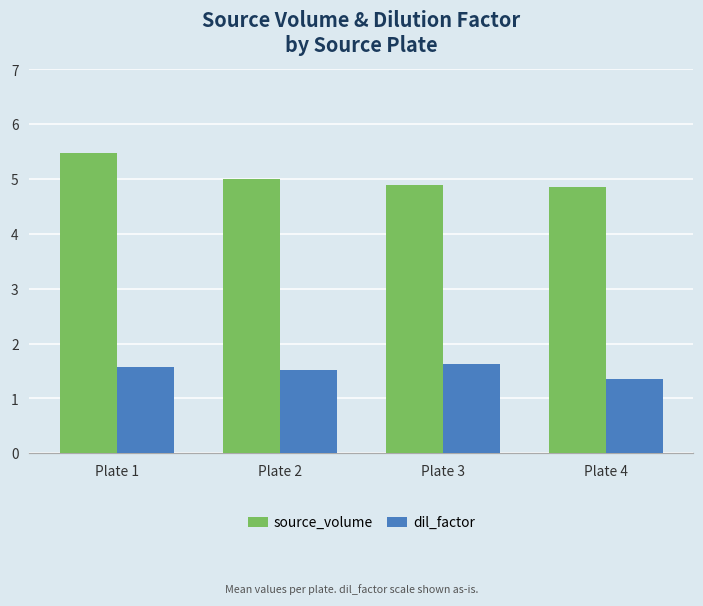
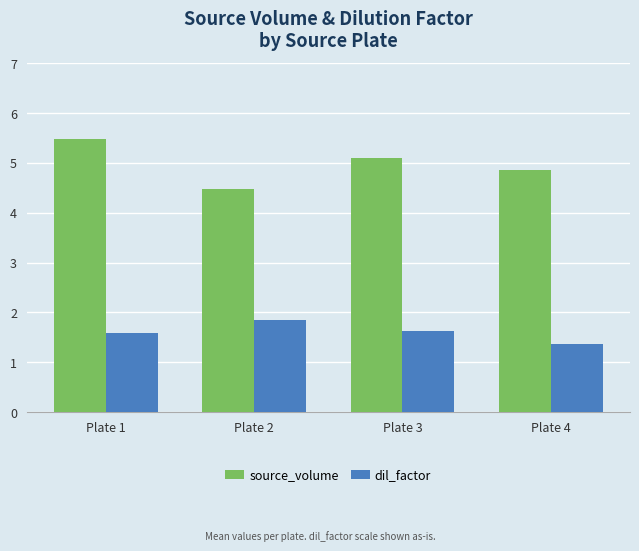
  {
    "source_volume": {
      "Plate 1": 5.5,
-     "Plate 2": 5.0,
-     "Plate 3": 4.9,
+     "Plate 2": 4.5,
+     "Plate 3": 5.1,
      "Plate 4": 4.9
    },
    "dil_factor": {
      "Plate 1": 1.6,
-     "Plate 2": 1.5,
+     "Plate 2": 1.8,
      "Plate 3": 1.6,
      "Plate 4": 1.4
    }
  }
